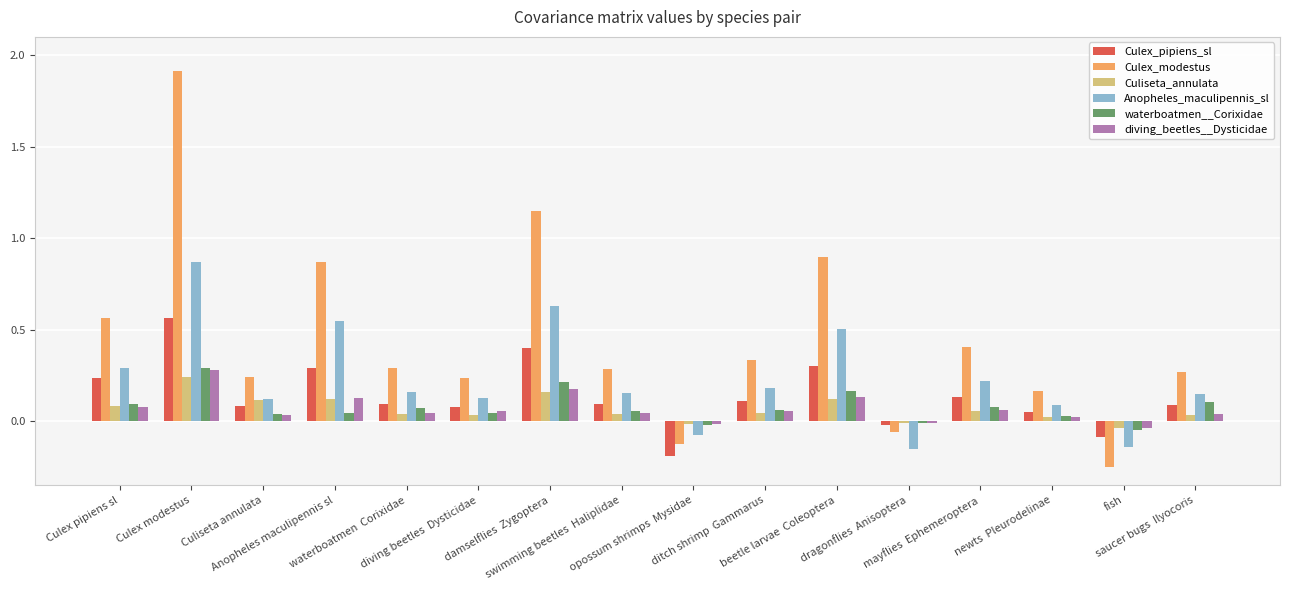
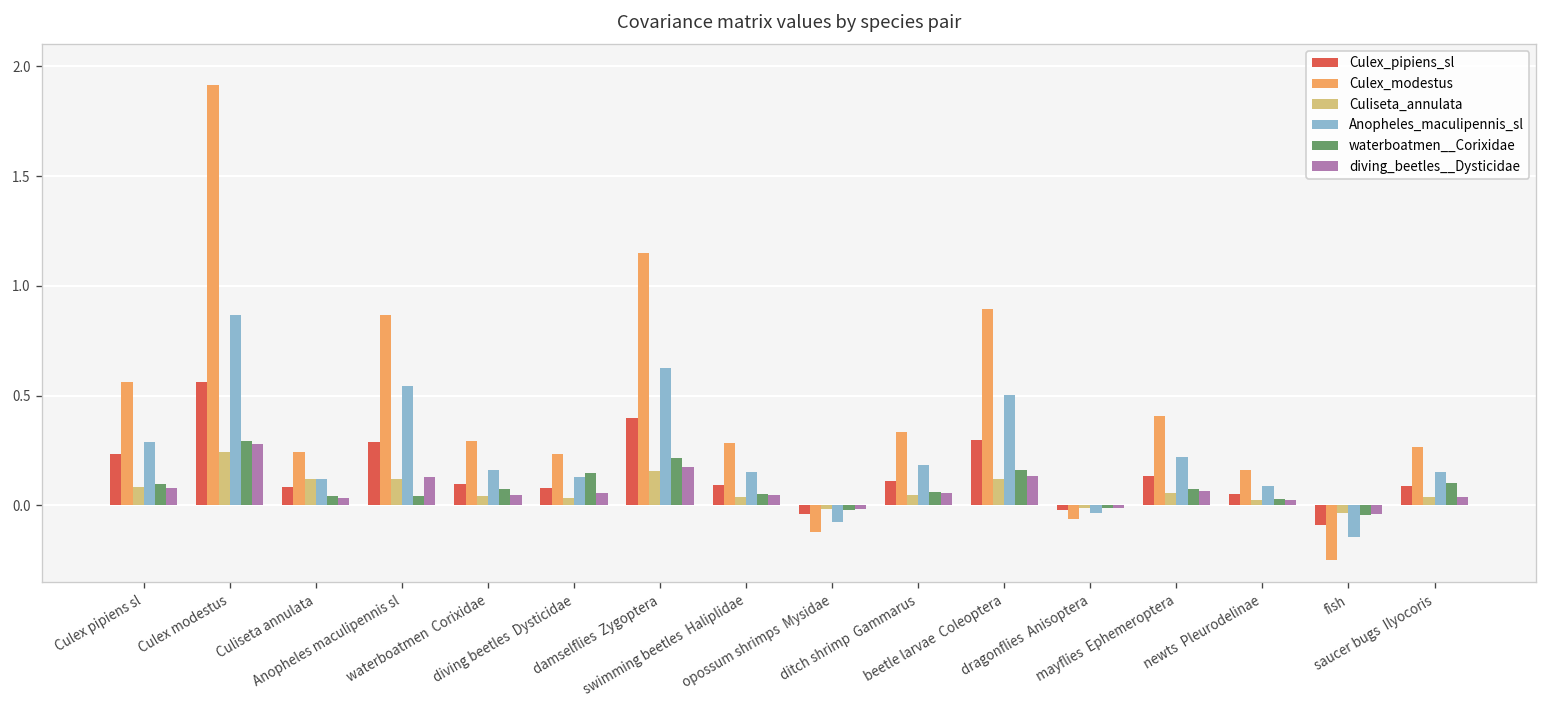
  {
    "Culex_pipiens_sl": {
      "Culex pipiens sl": 0.23,
      "Culex modestus": 0.56,
      "Culiseta annulata": 0.08,
      "Anopheles maculipennis sl": 0.29,
      "waterboatmen Corixidae": 0.10,
      "diving beetles Dysticidae": 0.08,
      "damselflies Zygoptera": 0.40,
      "swimming beetles Haliplidae": 0.09,
-     "opossum shrimps Mysidae": -0.19,
+     "opossum shrimps Mysidae": -0.04,
      "ditch shrimp Gammarus": 0.11,
      "beetle larvae Coleoptera": 0.30,
      "dragonflies Anisoptera": -0.02,
      "mayflies Ephemeroptera": 0.13,
      "newts Pleurodelinae": 0.05,
      "fish": -0.09,
      "saucer bugs Ilyocoris": 0.09
    },
    "Anopheles_maculipennis_sl": {
      "Culex pipiens sl": 0.29,
      "Culex modestus": 0.87,
      "Culiseta annulata": 0.12,
      "Anopheles maculipennis sl": 0.54,
      "waterboatmen Corixidae": 0.16,
      "diving beetles Dysticidae": 0.13,
      "damselflies Zygoptera": 0.63,
      "swimming beetles Haliplidae": 0.15,
      "opossum shrimps Mysidae": -0.07,
      "ditch shrimp Gammarus": 0.18,
      "beetle larvae Coleoptera": 0.50,
-     "dragonflies Anisoptera": -0.15,
+     "dragonflies Anisoptera": -0.03,
      "mayflies Ephemeroptera": 0.22,
      "newts Pleurodelinae": 0.09,
      "fish": -0.14,
      "saucer bugs Ilyocoris": 0.15
    },
    "waterboatmen__Corixidae": {
      "Culex pipiens sl": 0.10,
      "Culex modestus": 0.29,
      "Culiseta annulata": 0.04,
      "Anopheles maculipennis sl": 0.04,
      "waterboatmen Corixidae": 0.07,
-     "diving beetles Dysticidae": 0.05,
+     "diving beetles Dysticidae": 0.15,
      "damselflies Zygoptera": 0.21,
      "swimming beetles Haliplidae": 0.05,
      "opossum shrimps Mysidae": -0.02,
      "ditch shrimp Gammarus": 0.06,
      "beetle larvae Coleoptera": 0.16,
      "mayflies Ephemeroptera": 0.08,
      "newts Pleurodelinae": 0.03,
      "fish": -0.05,
      "saucer bugs Ilyocoris": 0.10
    },
    "diving_beetles__Dysticidae": {
      "Culex pipiens sl": 0.08,
      "Culex modestus": 0.28,
      "Culiseta annulata": 0.04,
      "Anopheles maculipennis sl": 0.13,
      "waterboatmen Corixidae": 0.05,
      "diving beetles Dysticidae": 0.06,
      "damselflies Zygoptera": 0.17,
      "swimming beetles Haliplidae": 0.05,
      "opossum shrimps Mysidae": -0.02,
      "ditch shrimp Gammarus": 0.06,
      "beetle larvae Coleoptera": 0.13,
      "mayflies Ephemeroptera": 0.06,
      "newts Pleurodelinae": 0.02,
      "fish": -0.04,
      "saucer bugs Ilyocoris": 0.04
    }
  }
